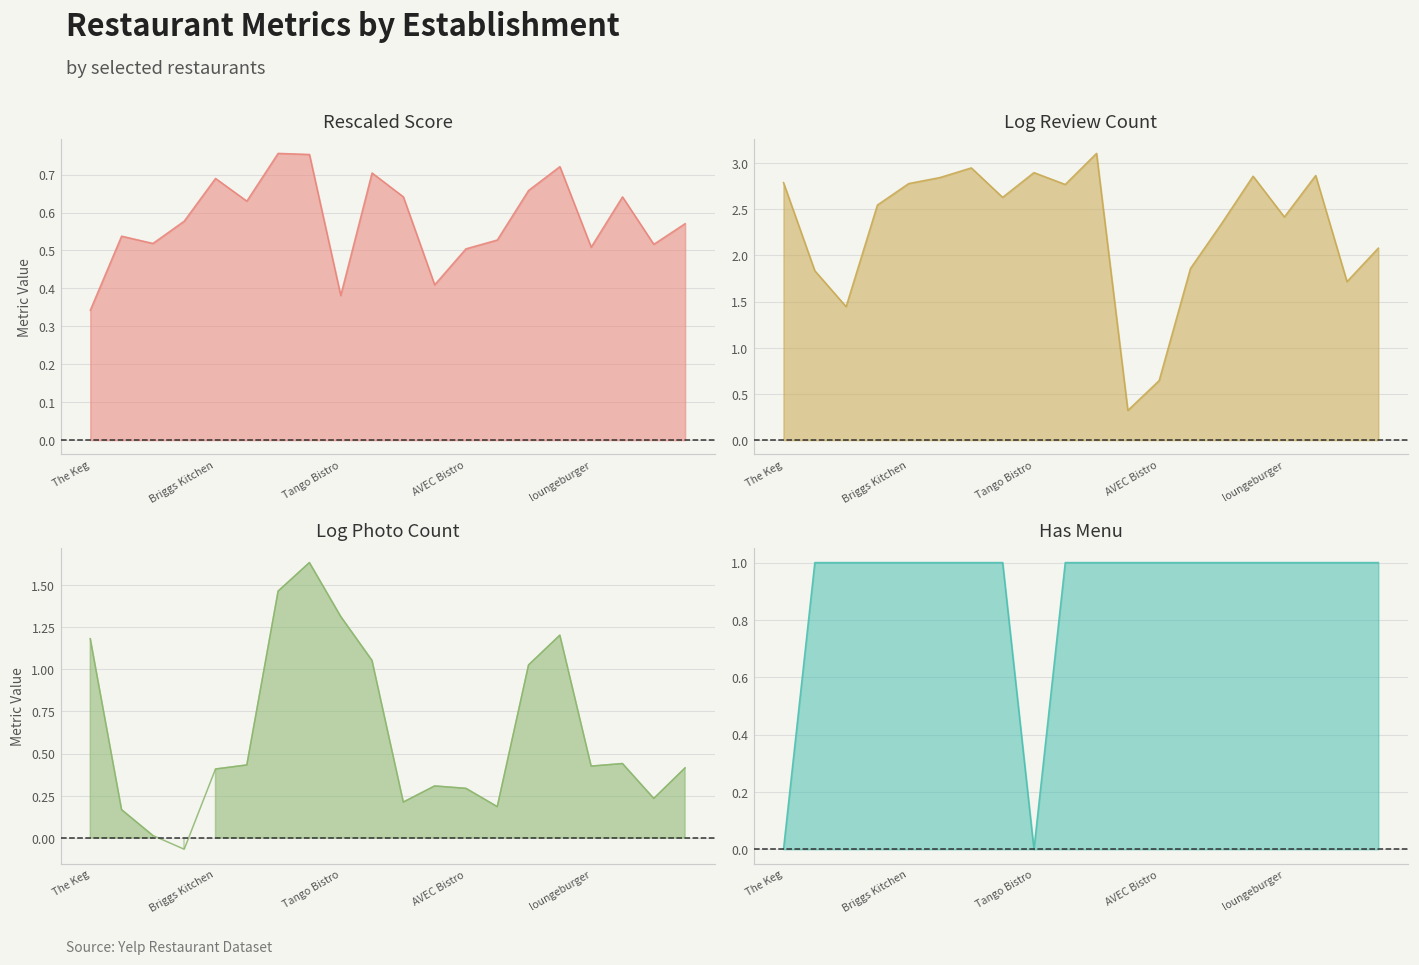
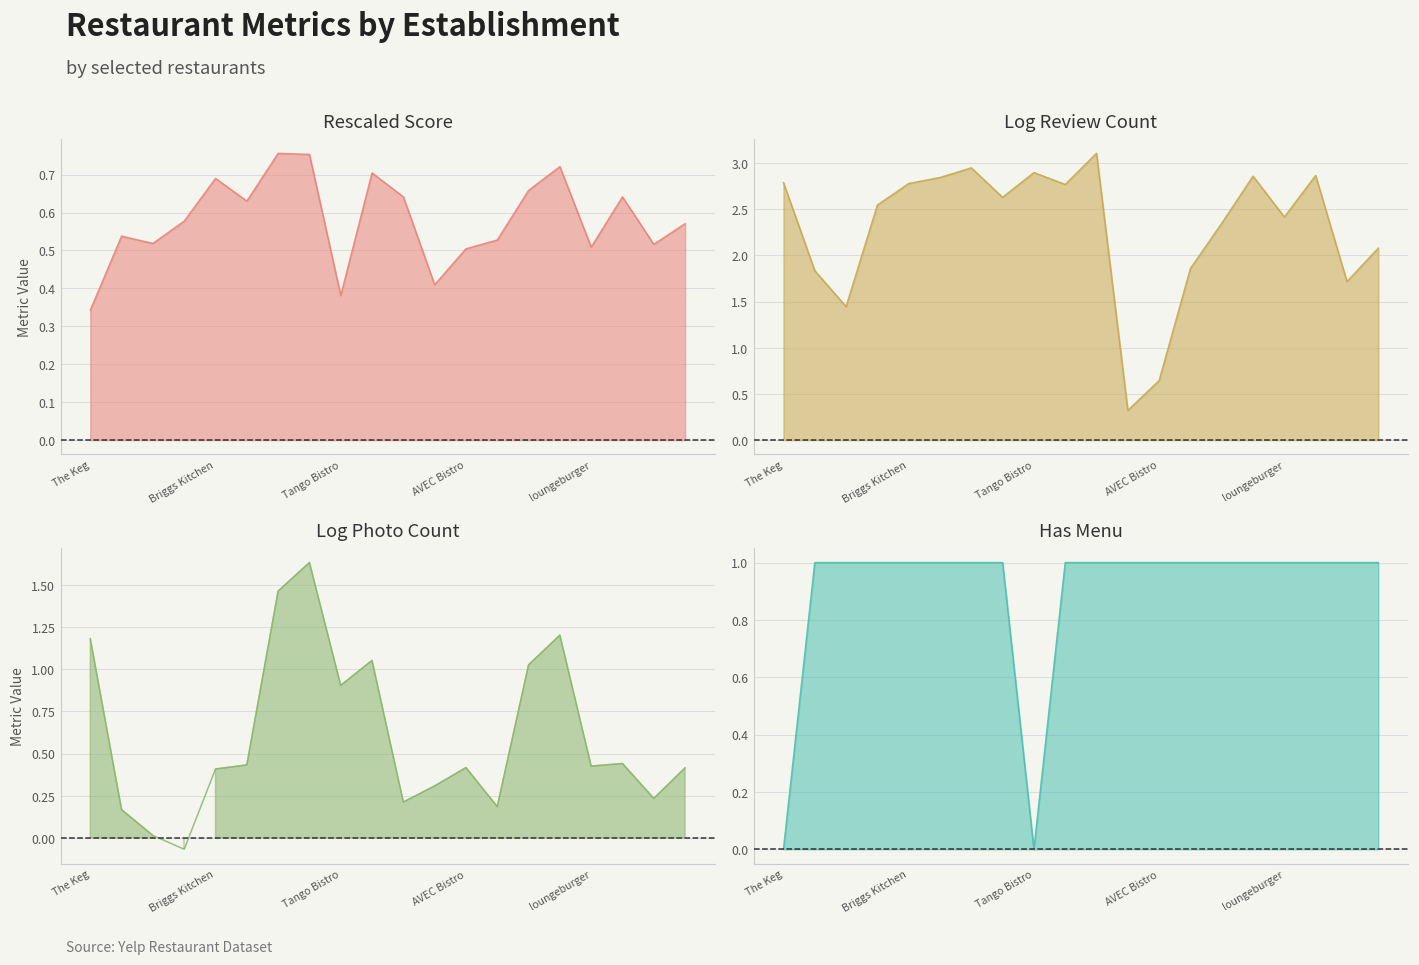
  {
    "Rescaled Score": {
      "The Keg": 0.34,
      "Briggs Kitchen": 0.69,
      "Tango Bistro": 0.38,
      "AVEC Bistro": 0.50,
      "loungeburger": 0.51
    },
    "Log Review Count": {
      "The Keg": 2.8,
      "Briggs Kitchen": 2.8,
      "Tango Bistro": 2.9,
      "AVEC Bistro": 0.6,
      "loungeburger": 2.4
    },
    "Log Photo Count": {
      "The Keg": 1.18,
      "Briggs Kitchen": 0.41,
-     "Tango Bistro": 1.31,
-     "AVEC Bistro": 0.29,
+     "Tango Bistro": 0.90,
+     "AVEC Bistro": 0.42,
      "loungeburger": 0.43
    },
    "Has Menu": {
      "The Keg": 0.00,
      "Briggs Kitchen": 1.00,
      "Tango Bistro": 0.00,
      "AVEC Bistro": 1.00,
      "loungeburger": 1.00
    }
  }
